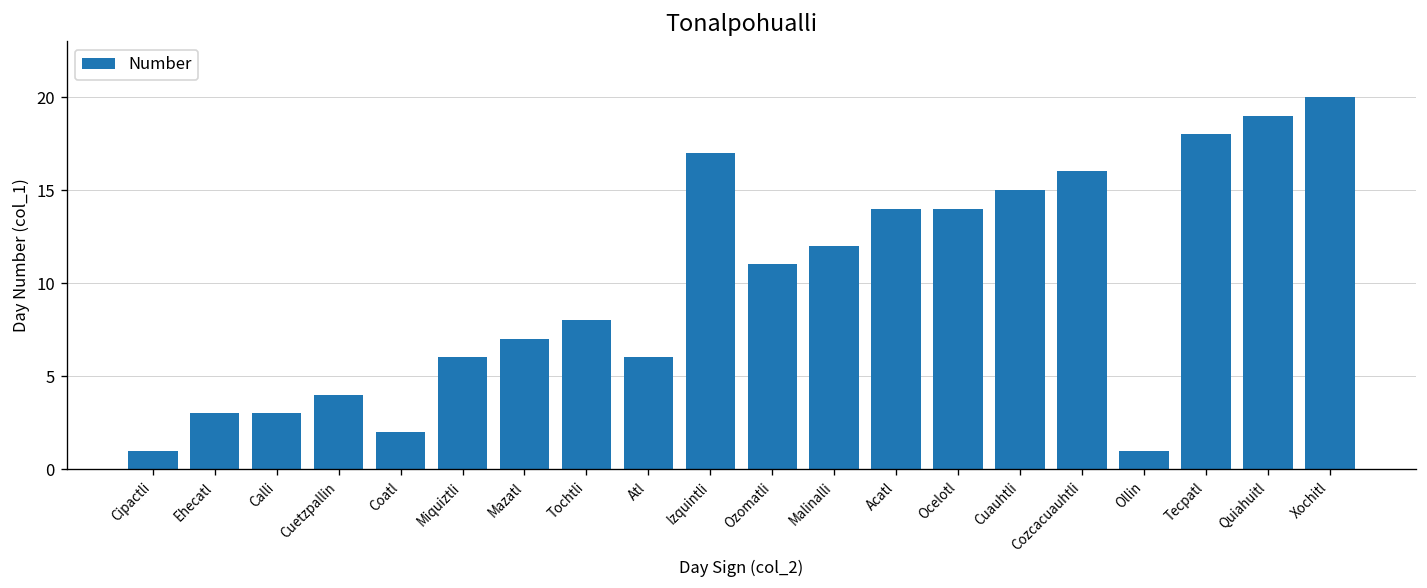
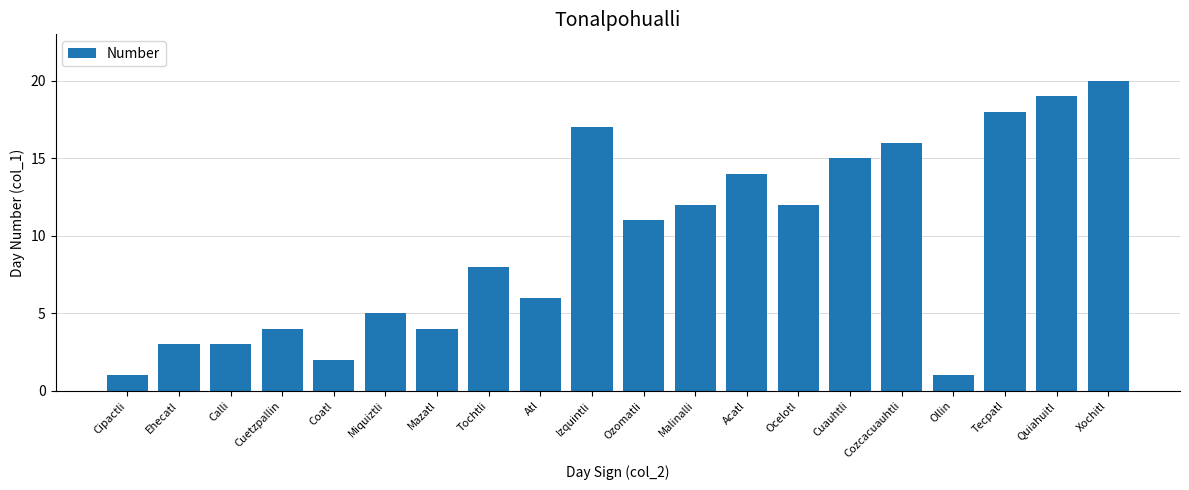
  {
    "Cipactli": 1,
    "Ehecatl": 3,
    "Calli": 3,
    "Cuetzpallin": 4,
    "Coatl": 2,
-   "Miquiztli": 6,
-   "Mazatl": 7,
+   "Miquiztli": 5,
+   "Mazatl": 4,
    "Tochtli": 8,
    "Atl": 6,
    "Izquintli": 17,
    "Ozomatli": 11,
    "Malinalli": 12,
    "Acatl": 14,
-   "Ocelotl": 14,
+   "Ocelotl": 12,
    "Cuauhtli": 15,
    "Cozcacuauhtli": 16,
    "Ollin": 1,
    "Tecpatl": 18,
    "Quiahuitl": 19,
    "Xochitl": 20
  }
